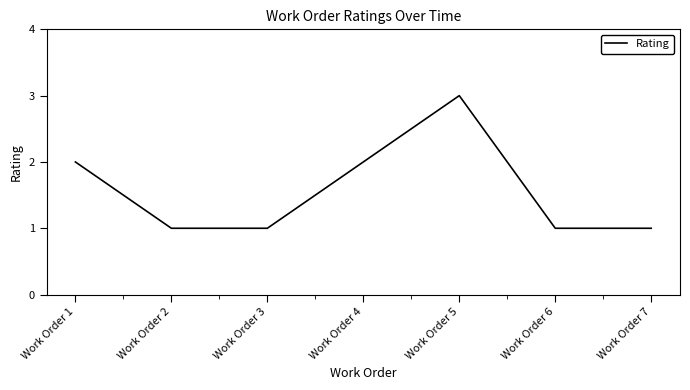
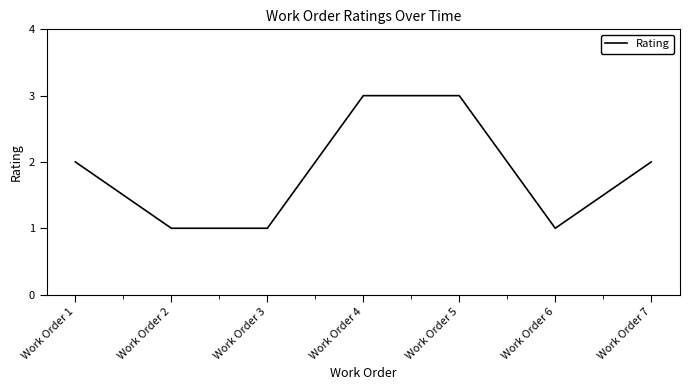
  {
    "Work Order 1": 2,
    "Work Order 2": 1,
    "Work Order 3": 1,
-   "Work Order 4": 2,
+   "Work Order 4": 3,
    "Work Order 5": 3,
    "Work Order 6": 1,
-   "Work Order 7": 1
+   "Work Order 7": 2
  }
